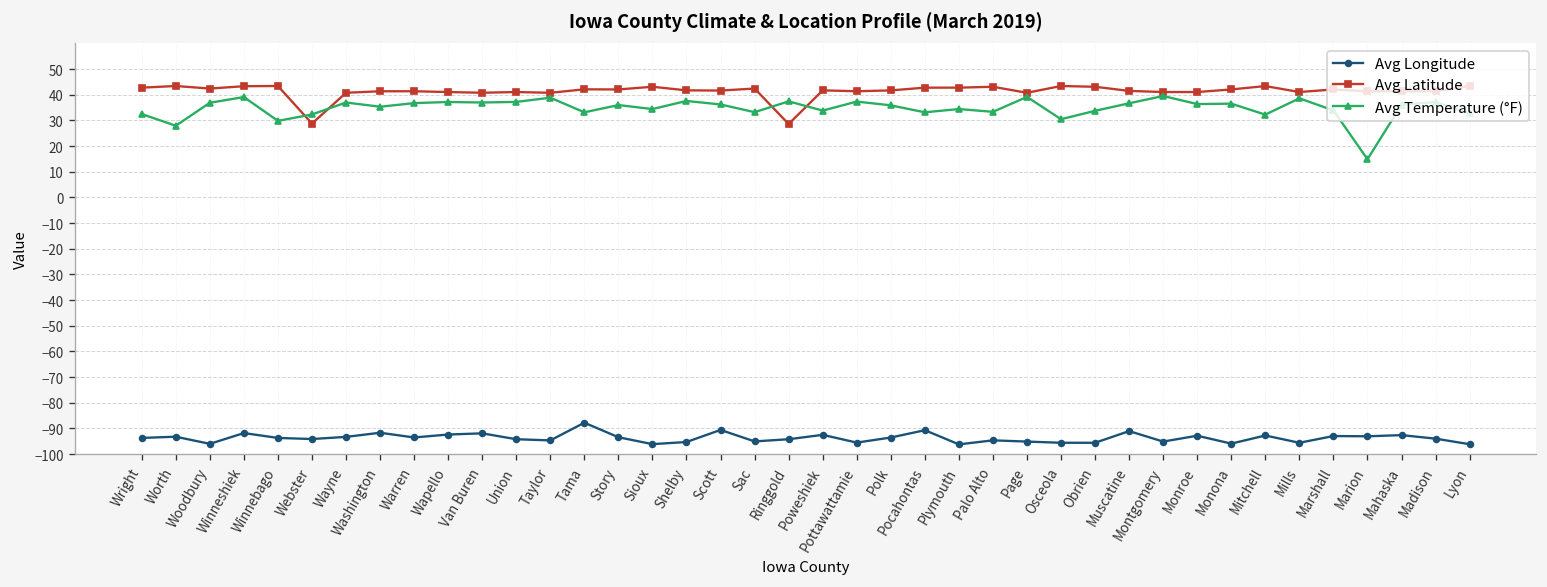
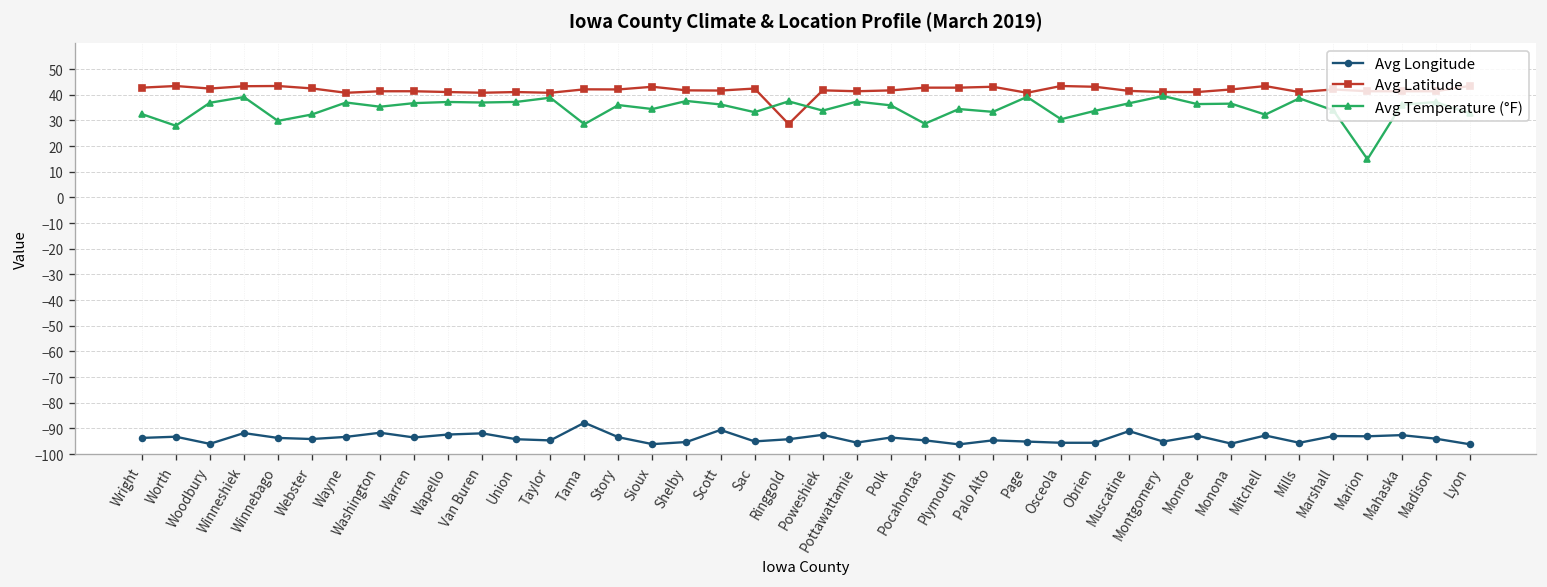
  {
    "Avg Longitude": {
      "Wright": -94,
      "Worth": -93,
      "Woodbury": -96,
      "Winneshiek": -92,
      "Winnebago": -94,
      "Webster": -94,
      "Wayne": -93,
      "Washington": -92,
      "Warren": -94,
      "Wapello": -92,
      "Van Buren": -92,
      "Union": -94,
      "Taylor": -95,
      "Tama": -88,
      "Story": -93,
      "Sioux": -96,
      "Shelby": -95,
      "Scott": -91,
      "Sac": -95,
      "Ringgold": -94,
      "Poweshiek": -93,
      "Pottawattamie": -96,
      "Polk": -94,
-     "Pocahontas": -91,
+     "Pocahontas": -95,
      "Plymouth": -96,
      "Palo Alto": -95,
      "Page": -95,
      "Osceola": -96,
      "Obrien": -96,
      "Muscatine": -91,
      "Montgomery": -95,
      "Monroe": -93,
      "Monona": -96,
      "Mitchell": -93,
      "Mills": -96,
      "Marshall": -93,
      "Marion": -93,
      "Mahaska": -93,
      "Madison": -94,
      "Lyon": -96
    },
    "Avg Latitude": {
      "Wright": 43,
      "Worth": 43,
      "Woodbury": 42,
      "Winneshiek": 43,
      "Winnebago": 43,
-     "Webster": 29,
+     "Webster": 42,
      "Wayne": 41,
      "Washington": 41,
      "Warren": 41,
      "Wapello": 41,
      "Van Buren": 41,
      "Union": 41,
      "Taylor": 41,
      "Tama": 42,
      "Story": 42,
      "Sioux": 43,
      "Shelby": 42,
      "Scott": 42,
      "Sac": 42,
      "Ringgold": 29,
      "Poweshiek": 42,
      "Pottawattamie": 41,
      "Polk": 42,
      "Pocahontas": 43,
      "Plymouth": 43,
      "Palo Alto": 43,
      "Page": 41,
      "Osceola": 43,
      "Obrien": 43,
      "Muscatine": 41,
      "Montgomery": 41,
      "Monroe": 41,
      "Monona": 42,
      "Mitchell": 43,
      "Mills": 41
    },
    "Avg Temperature (°F)": {
      "Wright": 32,
      "Worth": 28,
      "Woodbury": 37,
      "Winneshiek": 39,
      "Winnebago": 30,
      "Webster": 32,
      "Wayne": 37,
      "Washington": 35,
      "Warren": 37,
      "Wapello": 37,
      "Van Buren": 37,
      "Union": 37,
      "Taylor": 39,
-     "Tama": 33,
+     "Tama": 29,
      "Story": 36,
      "Sioux": 34,
      "Shelby": 38,
      "Scott": 36,
      "Sac": 33,
      "Ringgold": 37,
      "Poweshiek": 34,
      "Pottawattamie": 37,
      "Polk": 36,
-     "Pocahontas": 33,
+     "Pocahontas": 29,
      "Plymouth": 34,
      "Palo Alto": 33,
      "Page": 39,
      "Osceola": 30,
      "Obrien": 34,
      "Muscatine": 37,
      "Montgomery": 39,
      "Monroe": 36,
      "Monona": 37,
      "Mitchell": 32,
      "Mills": 39,
      "Marion": 15
    }
  }
